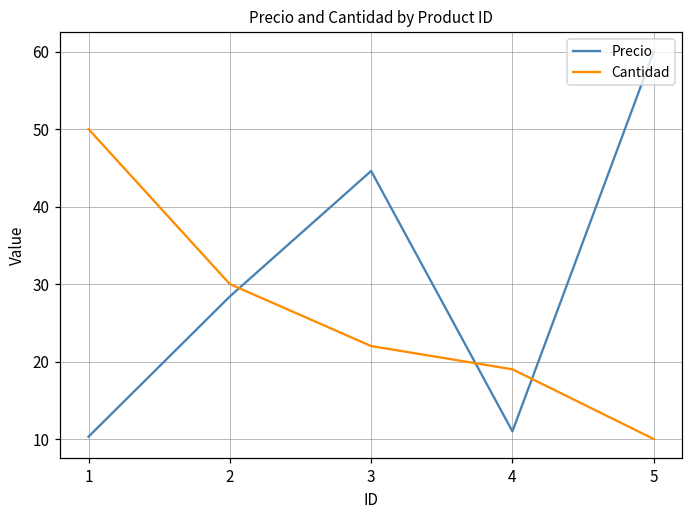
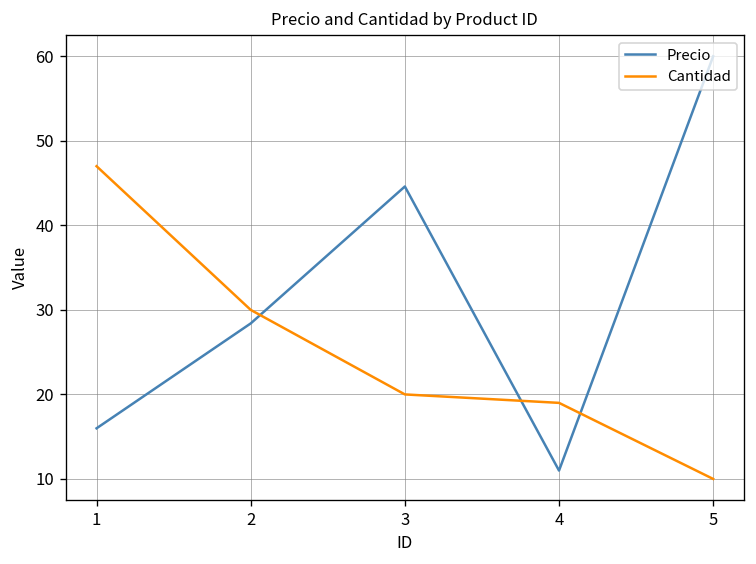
  {
    "Precio": {
-     "1": 10,
+     "1": 16,
      "2": 28,
      "3": 45,
      "4": 11
    },
    "Cantidad": {
-     "1": 50,
+     "1": 47,
      "2": 30,
-     "3": 22,
+     "3": 20,
      "4": 19,
      "5": 10
    }
  }
